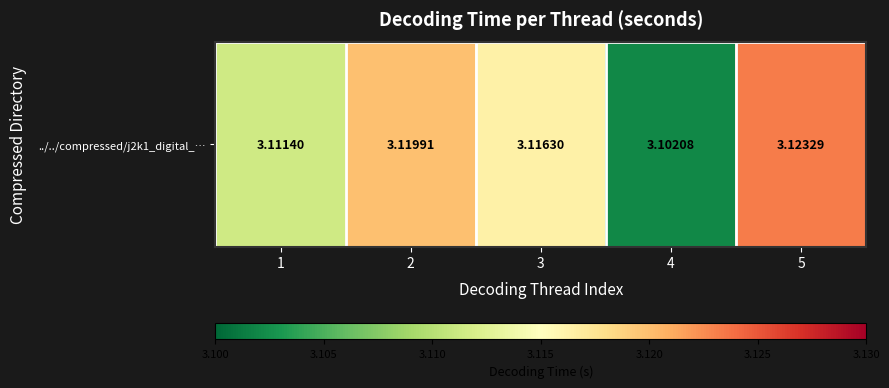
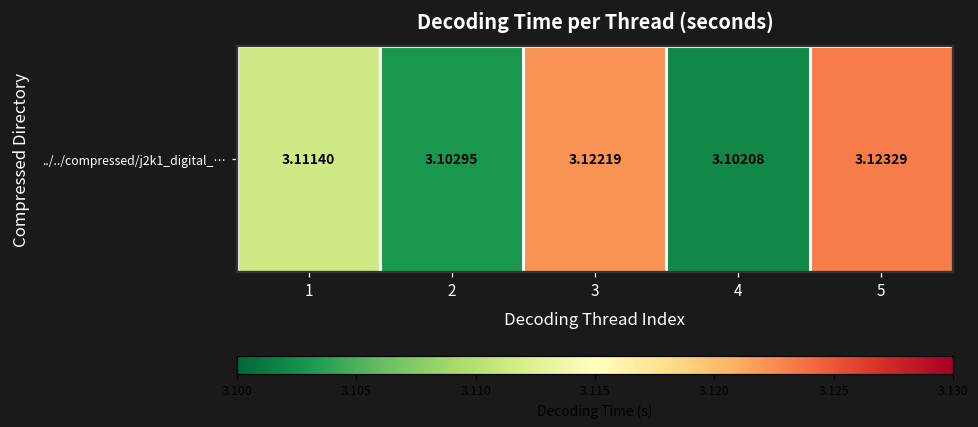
  {
    "../../compressed/j2k1_digital_…": {
      "1": 3.11140,
-     "2": 3.11991,
-     "3": 3.11630,
+     "2": 3.10295,
+     "3": 3.12219,
      "4": 3.10208,
      "5": 3.12329
    }
  }
